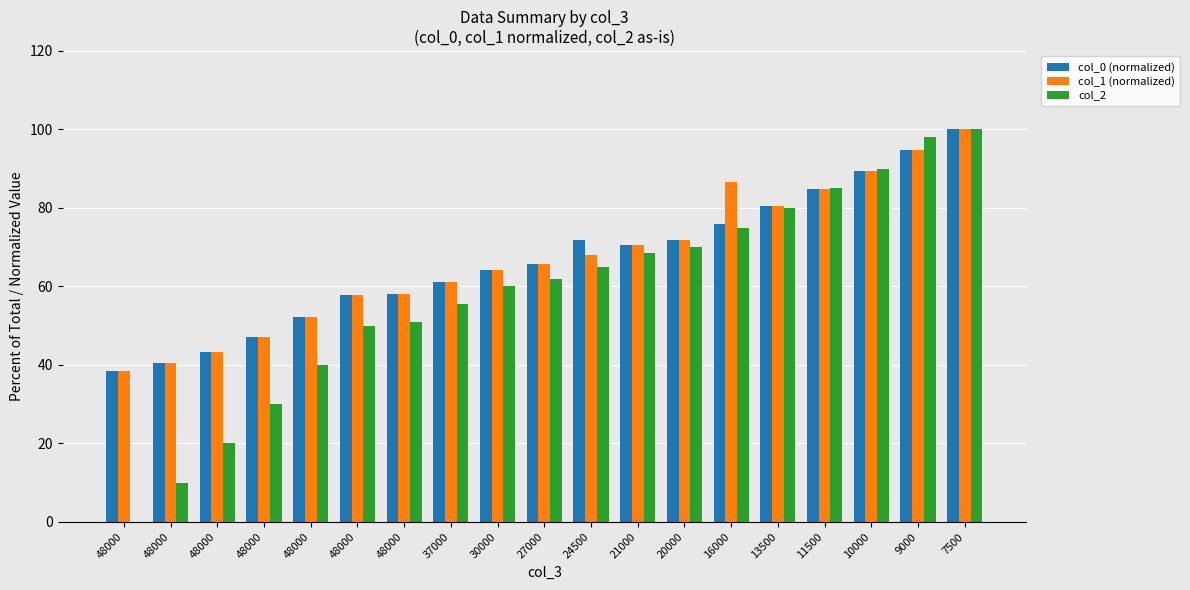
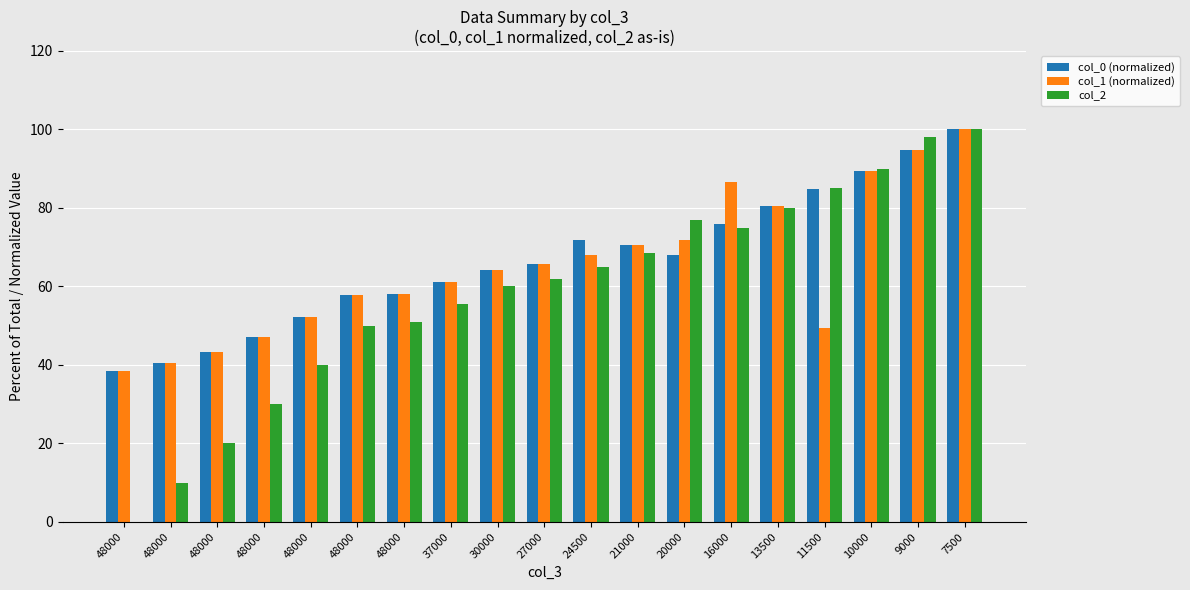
  {
    "col_0 (normalized)": {
      "37000": 61,
      "30000": 64,
      "27000": 66,
      "24500": 72,
      "21000": 71,
-     "20000": 72,
+     "20000": 68,
      "16000": 76,
      "13500": 80,
      "11500": 85,
      "10000": 89,
      "9000": 95,
      "7500": 100
    },
    "col_1 (normalized)": {
      "37000": 61,
      "30000": 64,
      "27000": 66,
      "24500": 68,
      "21000": 71,
      "20000": 72,
      "16000": 87,
      "13500": 80,
-     "11500": 85,
+     "11500": 49,
      "10000": 89,
      "9000": 95,
      "7500": 100
    },
    "col_2": {
      "37000": 56,
      "30000": 60,
      "27000": 62,
      "24500": 65,
      "21000": 69,
-     "20000": 70,
+     "20000": 77,
      "16000": 75,
      "13500": 80,
      "11500": 85,
      "10000": 90,
      "9000": 98,
      "7500": 100
    }
  }
